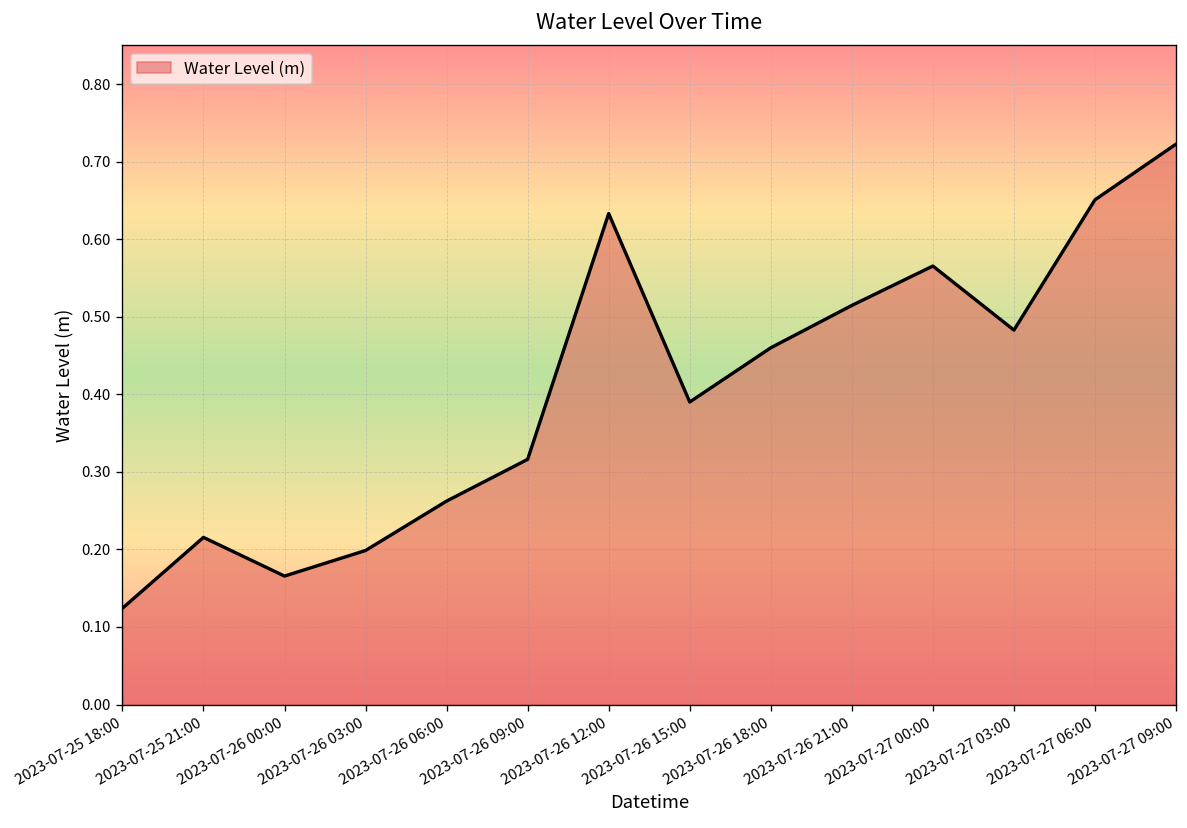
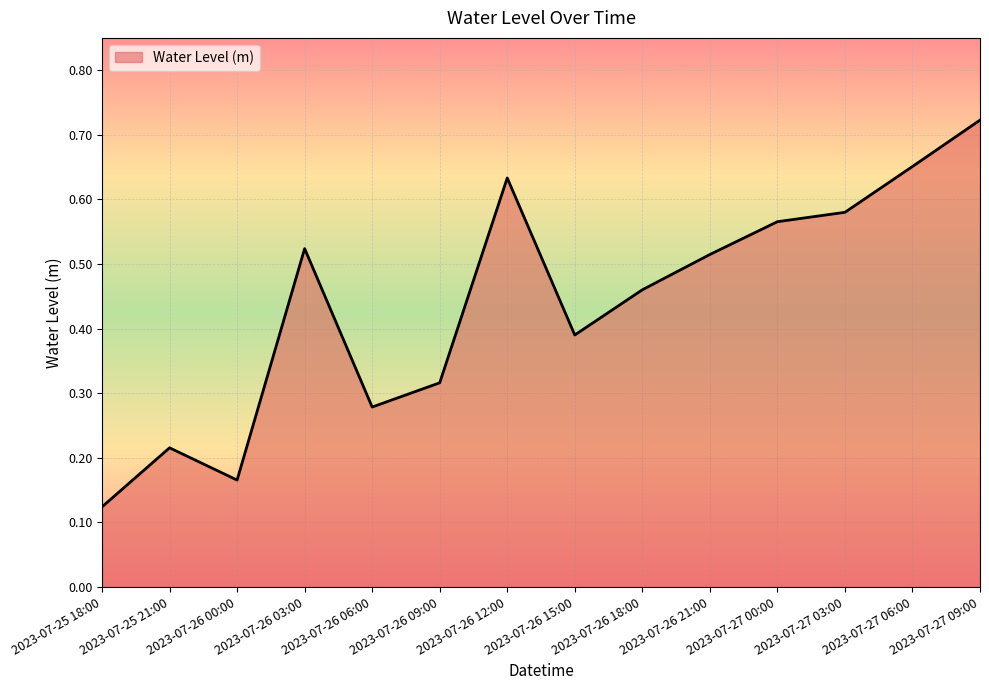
  {
    "2023-07-25 18:00": 0.12,
    "2023-07-25 21:00": 0.22,
    "2023-07-26 00:00": 0.17,
-   "2023-07-26 03:00": 0.20,
-   "2023-07-26 06:00": 0.26,
+   "2023-07-26 03:00": 0.52,
+   "2023-07-26 06:00": 0.28,
    "2023-07-26 09:00": 0.32,
    "2023-07-26 12:00": 0.63,
    "2023-07-26 15:00": 0.39,
    "2023-07-26 18:00": 0.46,
    "2023-07-26 21:00": 0.51,
    "2023-07-27 00:00": 0.57,
-   "2023-07-27 03:00": 0.48,
+   "2023-07-27 03:00": 0.58,
    "2023-07-27 06:00": 0.65,
    "2023-07-27 09:00": 0.72
  }
